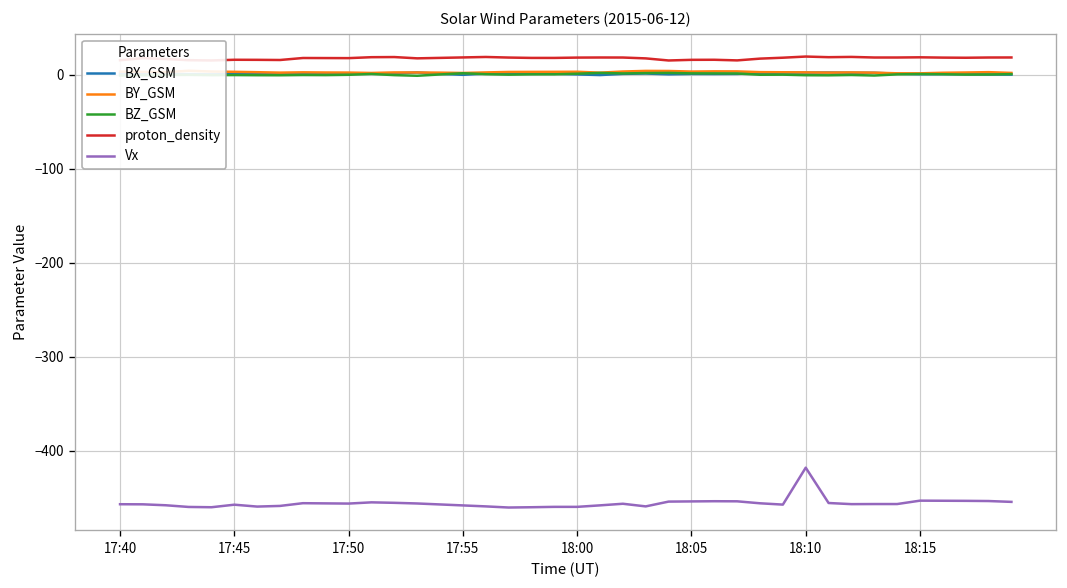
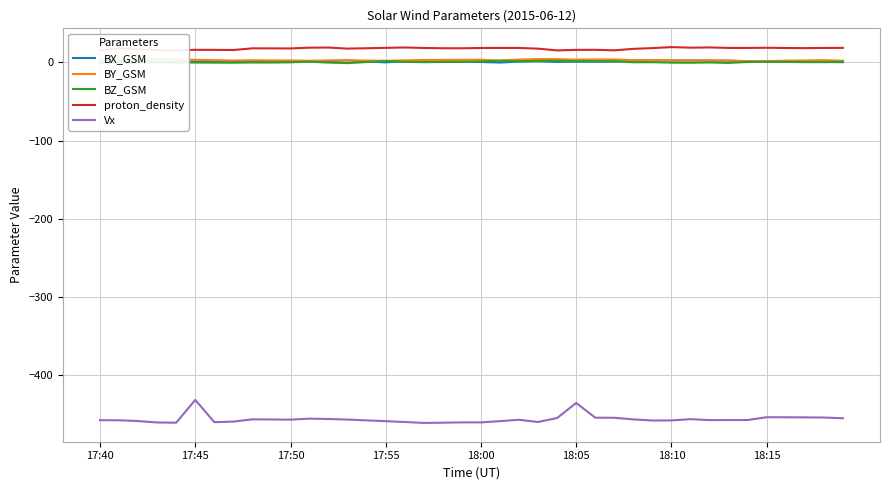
  {
    "proton_density": {
      "17:45": 20,
      "17:50": 20,
      "17:55": 20,
      "18:00": 20,
      "18:05": 20,
      "18:10": 20,
      "18:15": 20
    },
    "Vx": {
      "17:40": -460,
-     "17:45": -460,
+     "17:45": -430,
      "17:50": -460,
      "17:55": -460,
      "18:00": -460,
-     "18:05": -450,
-     "18:10": -420,
+     "18:05": -440,
+     "18:10": -460,
      "18:15": -450
    }
  }
